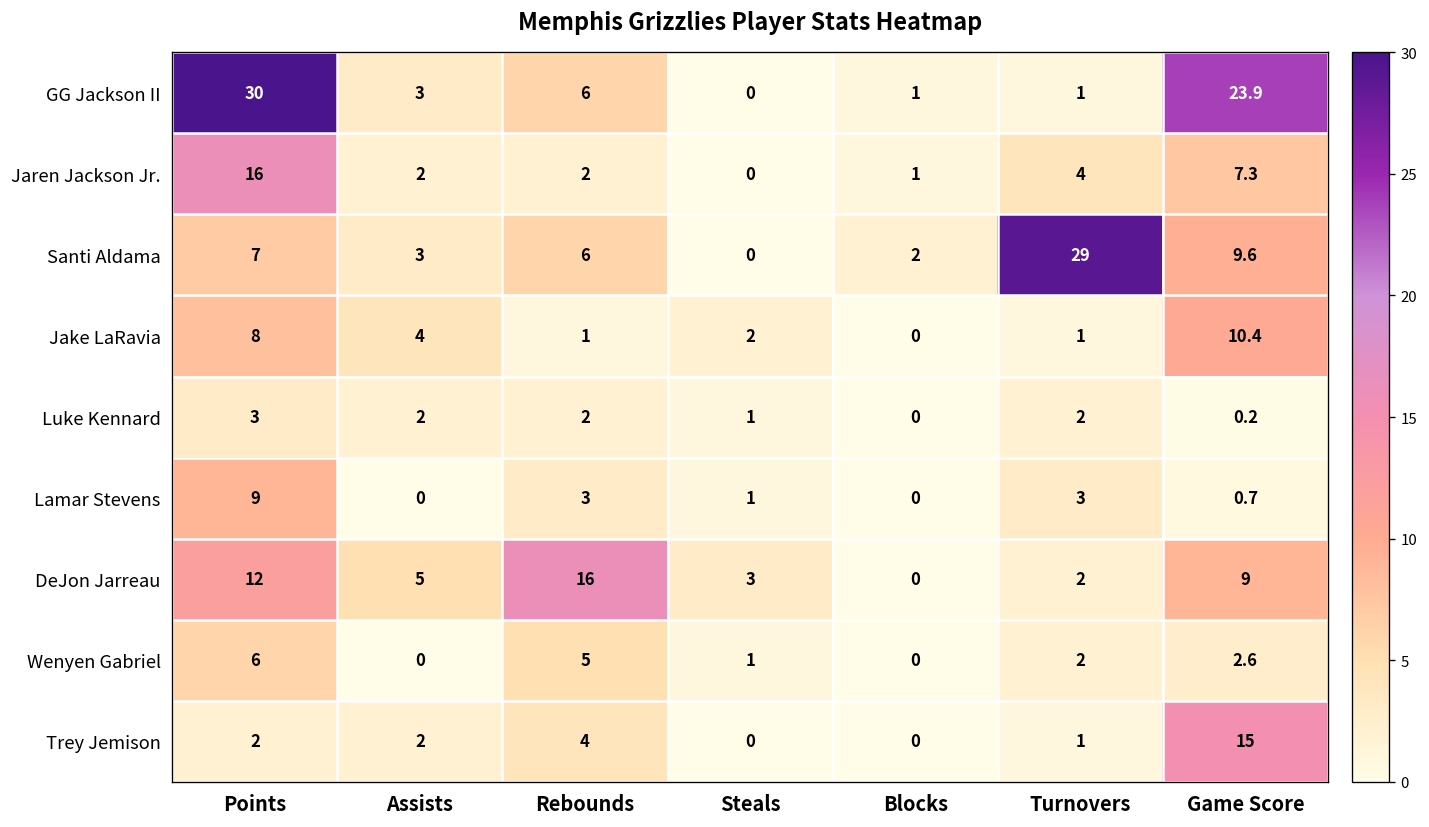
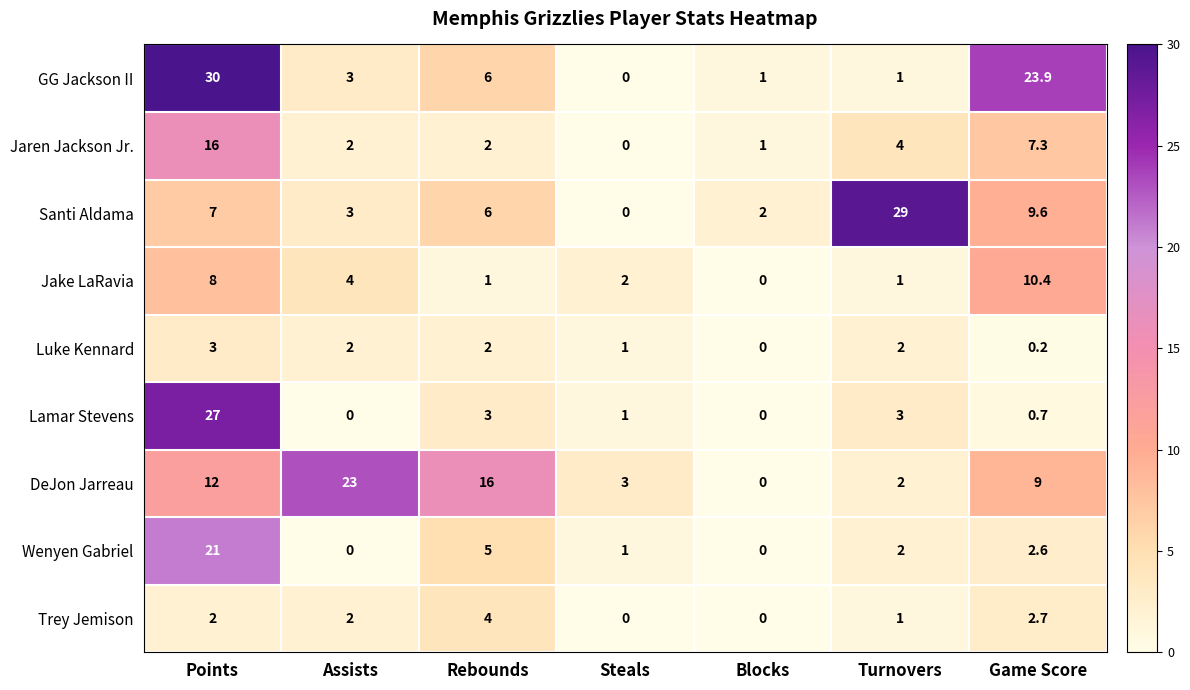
  {
    "GG Jackson II": {
      "Points": 30,
      "Assists": 3,
      "Rebounds": 6,
      "Steals": 0,
      "Blocks": 1,
      "Turnovers": 1,
      "Game Score": 23.9
    },
    "Jaren Jackson Jr.": {
      "Points": 16,
      "Assists": 2,
      "Rebounds": 2,
      "Steals": 0,
      "Blocks": 1,
      "Turnovers": 4,
      "Game Score": 7.3
    },
    "Santi Aldama": {
      "Points": 7,
      "Assists": 3,
      "Rebounds": 6,
      "Steals": 0,
      "Blocks": 2,
      "Turnovers": 29,
      "Game Score": 9.6
    },
    "Jake LaRavia": {
      "Points": 8,
      "Assists": 4,
      "Rebounds": 1,
      "Steals": 2,
      "Blocks": 0,
      "Turnovers": 1,
      "Game Score": 10.4
    },
    "Luke Kennard": {
      "Points": 3,
      "Assists": 2,
      "Rebounds": 2,
      "Steals": 1,
      "Blocks": 0,
      "Turnovers": 2,
      "Game Score": 0.2
    },
    "Lamar Stevens": {
-     "Points": 9,
+     "Points": 27,
      "Assists": 0,
      "Rebounds": 3,
      "Steals": 1,
      "Blocks": 0,
      "Turnovers": 3,
      "Game Score": 0.7
    },
    "DeJon Jarreau": {
      "Points": 12,
-     "Assists": 5,
+     "Assists": 23,
      "Rebounds": 16,
      "Steals": 3,
      "Blocks": 0,
      "Turnovers": 2,
      "Game Score": 9
    },
    "Wenyen Gabriel": {
-     "Points": 6,
+     "Points": 21,
      "Assists": 0,
      "Rebounds": 5,
      "Steals": 1,
      "Blocks": 0,
      "Turnovers": 2,
      "Game Score": 2.6
    },
    "Trey Jemison": {
      "Points": 2,
      "Assists": 2,
      "Rebounds": 4,
      "Steals": 0,
      "Blocks": 0,
      "Turnovers": 1,
-     "Game Score": 15
+     "Game Score": 2.7
    }
  }
